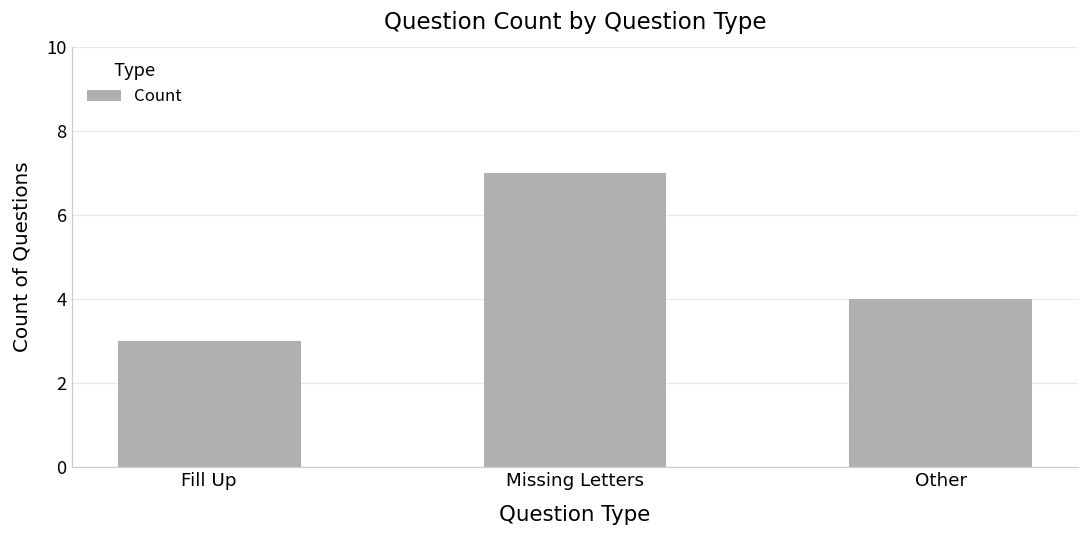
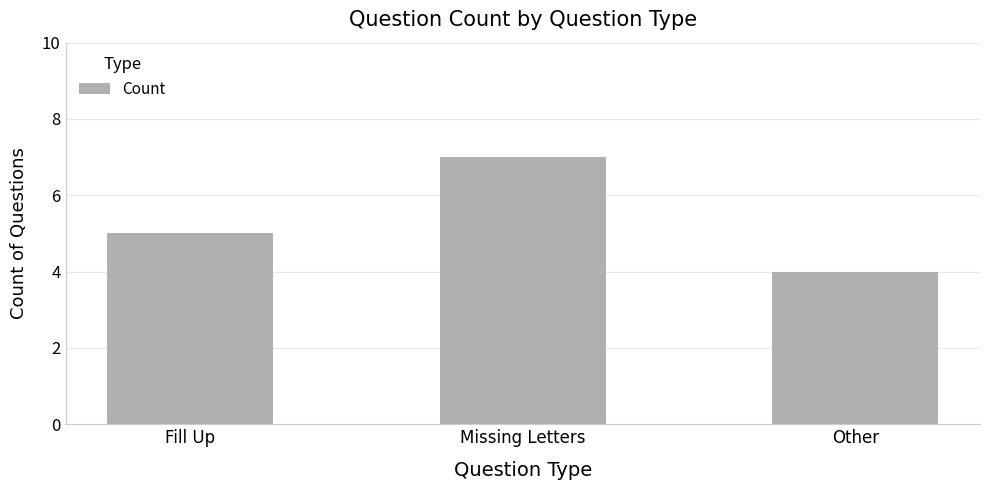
  {
-   "Fill Up": 3,
+   "Fill Up": 5,
    "Missing Letters": 7,
    "Other": 4
  }
